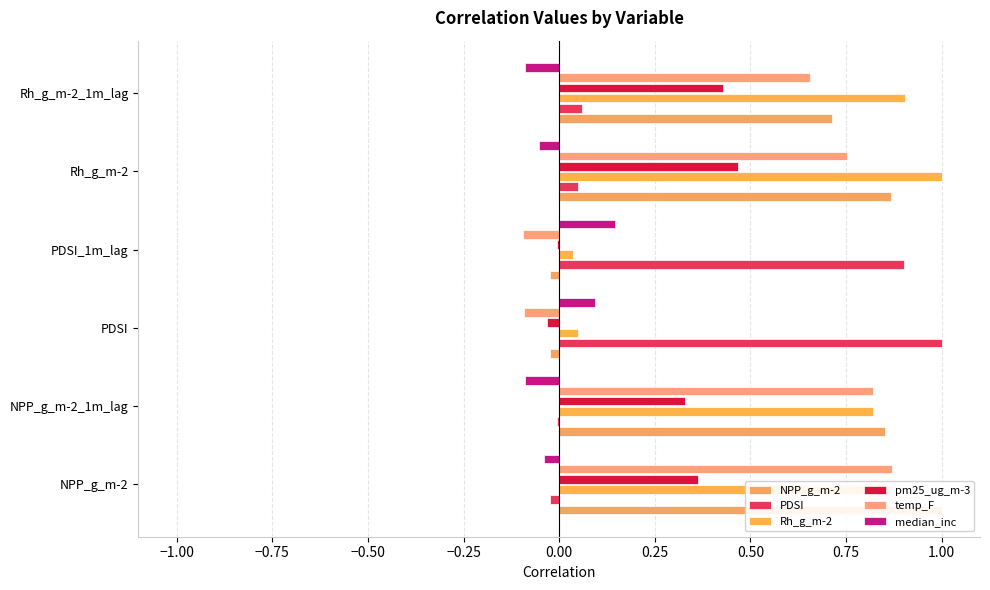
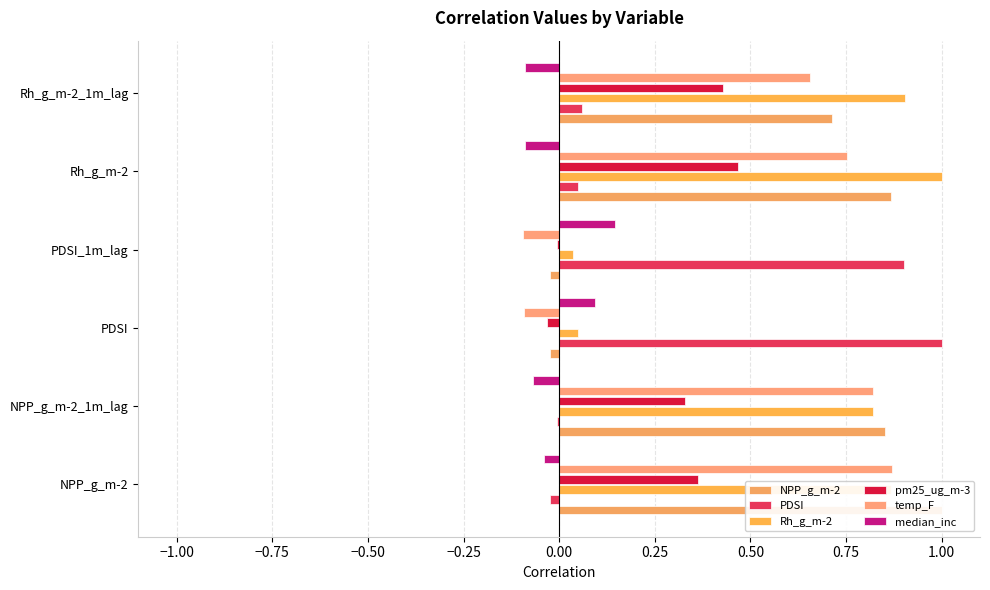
  {
    "median_inc": {
      "Rh_g_m-2_1m_lag": -0.09,
-     "Rh_g_m-2": -0.05,
+     "Rh_g_m-2": -0.09,
      "PDSI_1m_lag": 0.15,
      "PDSI": 0.09,
-     "NPP_g_m-2_1m_lag": -0.09,
+     "NPP_g_m-2_1m_lag": -0.07,
      "NPP_g_m-2": -0.04
    }
  }
